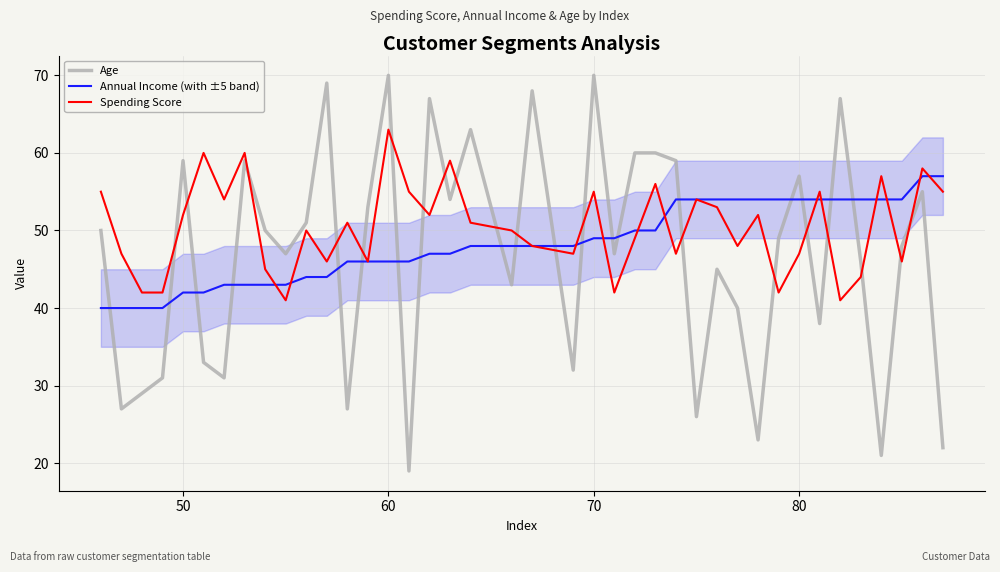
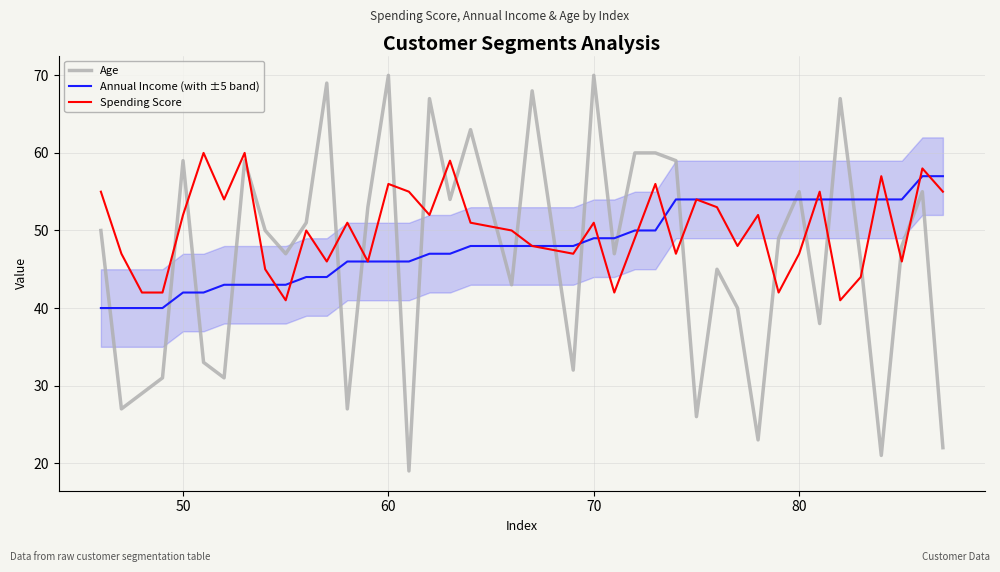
  {
    "Age": {
      "50": 59,
      "60": 70,
      "70": 70,
-     "80": 57
+     "80": 55
    },
    "Spending Score": {
      "50": 52,
-     "60": 63,
-     "70": 55,
+     "60": 56,
+     "70": 51,
      "80": 47
    }
  }
